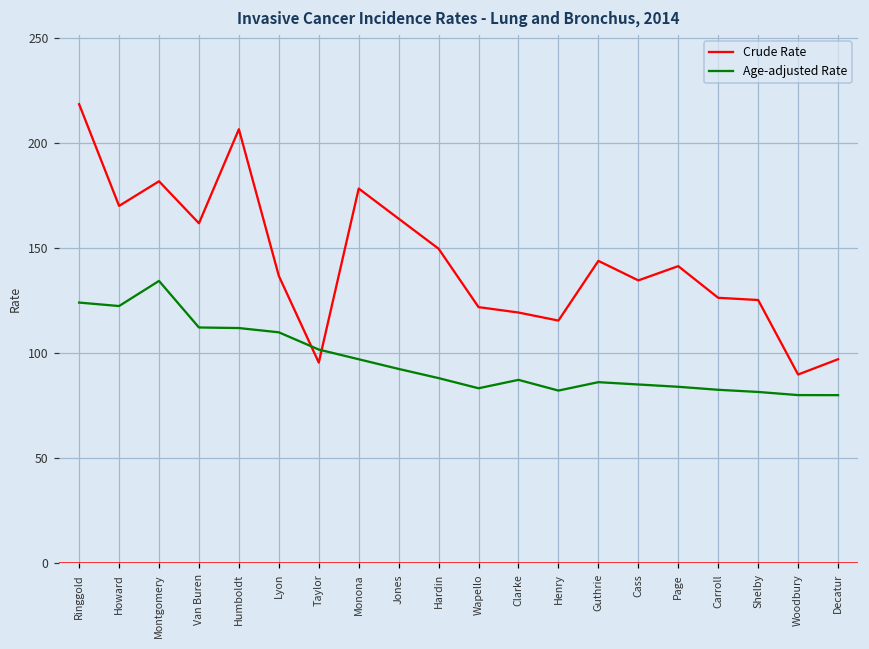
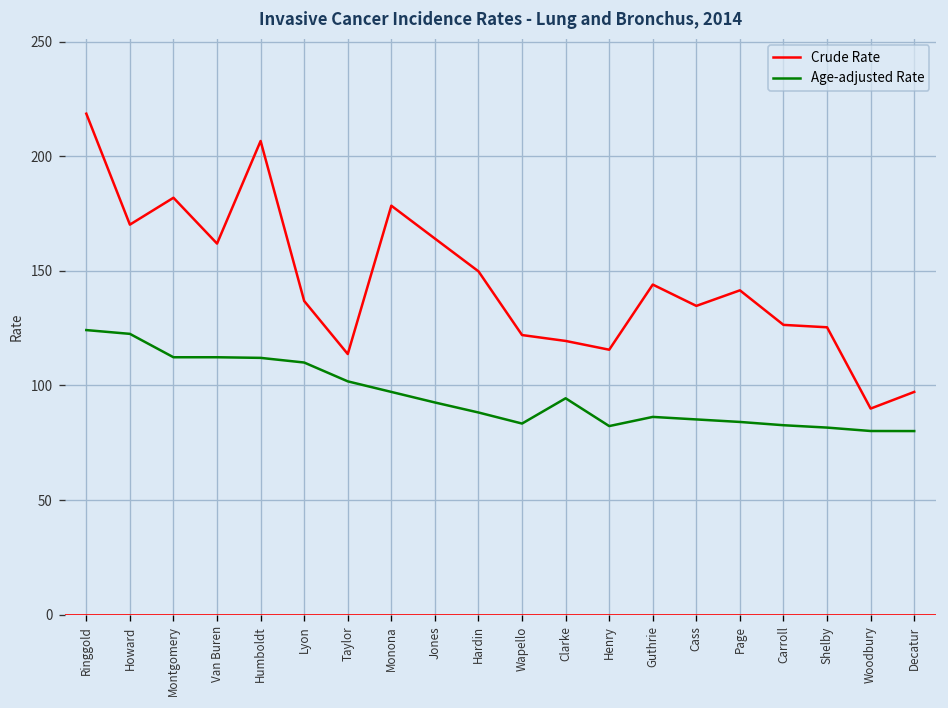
  {
    "Crude Rate": {
      "Ringgold": 219,
      "Howard": 170,
      "Montgomery": 182,
      "Van Buren": 162,
      "Humboldt": 207,
      "Lyon": 137,
-     "Taylor": 96,
+     "Taylor": 114,
      "Monona": 178,
      "Jones": 164,
      "Hardin": 150,
      "Wapello": 122,
      "Clarke": 119,
      "Henry": 116,
      "Guthrie": 144,
      "Cass": 135,
      "Page": 142,
      "Carroll": 126,
      "Shelby": 125,
      "Woodbury": 90,
      "Decatur": 97
    },
    "Age-adjusted Rate": {
      "Ringgold": 124,
      "Howard": 123,
-     "Montgomery": 134,
+     "Montgomery": 112,
      "Van Buren": 112,
      "Humboldt": 112,
      "Lyon": 110,
      "Taylor": 102,
      "Monona": 97,
      "Jones": 93,
      "Hardin": 88,
      "Wapello": 83,
-     "Clarke": 87,
+     "Clarke": 94,
      "Henry": 82,
      "Guthrie": 86,
      "Cass": 85,
      "Page": 84,
      "Carroll": 83,
      "Shelby": 82,
      "Woodbury": 80,
      "Decatur": 80
    }
  }
